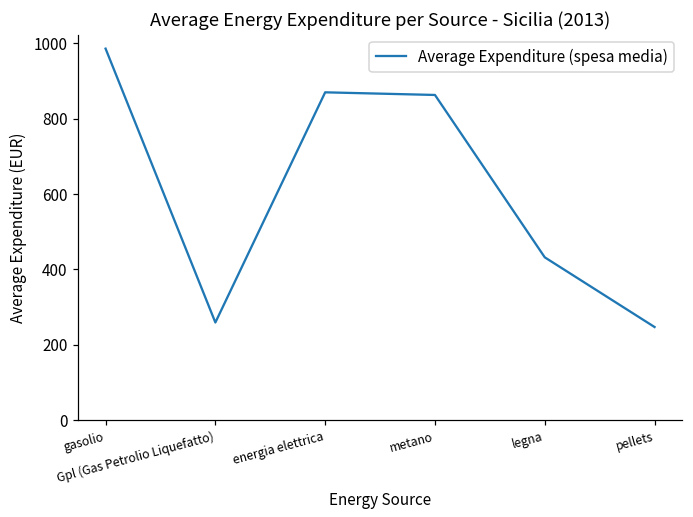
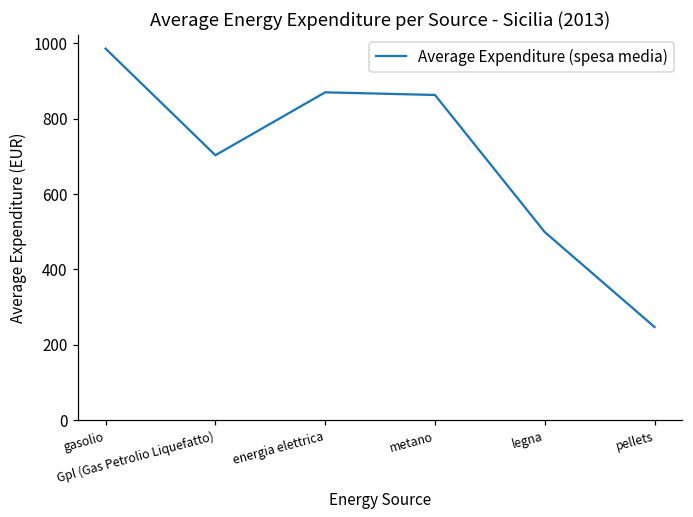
  {
    "gasolio": 990,
-   "Gpl (Gas Petrolio Liquefatto)": 260,
+   "Gpl (Gas Petrolio Liquefatto)": 700,
    "energia elettrica": 870,
    "metano": 860,
-   "legna": 430,
+   "legna": 500,
    "pellets": 250
  }
